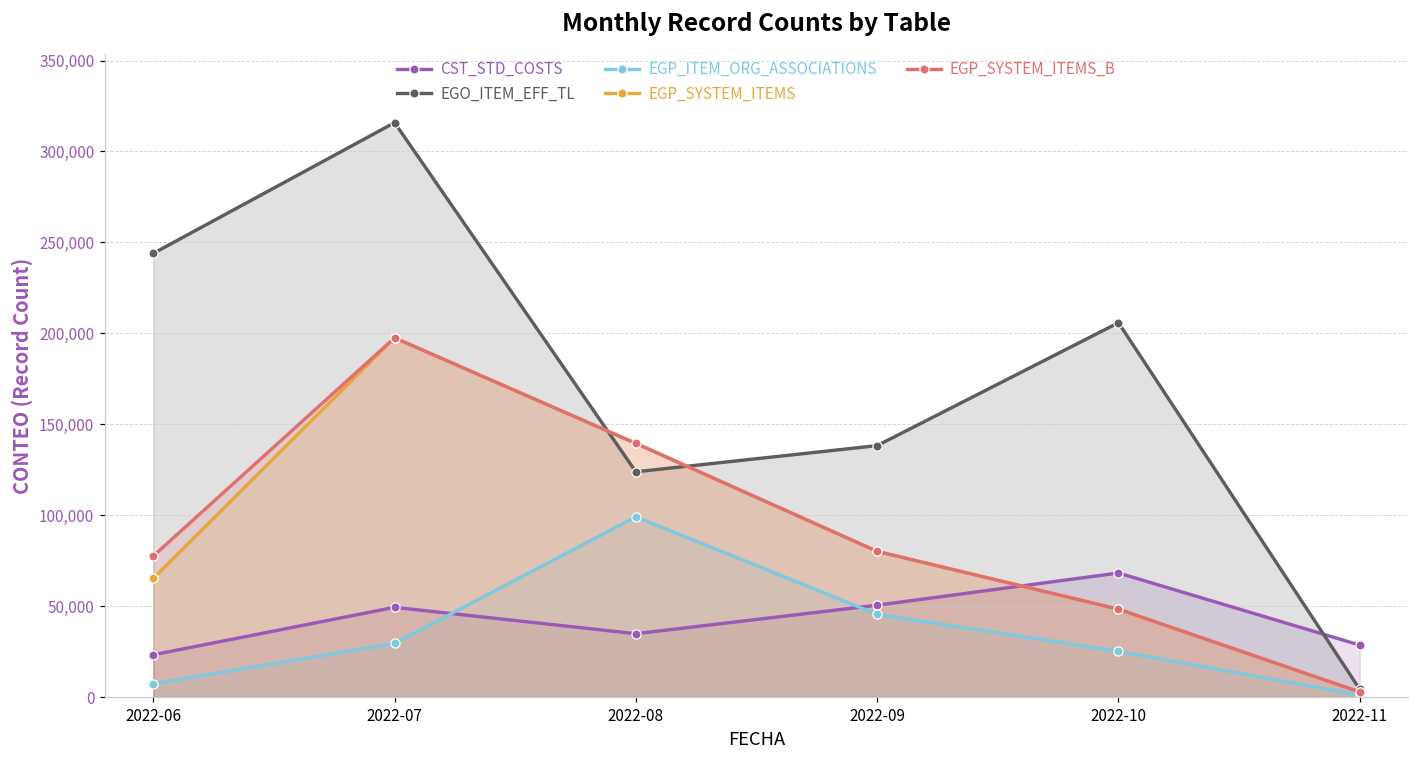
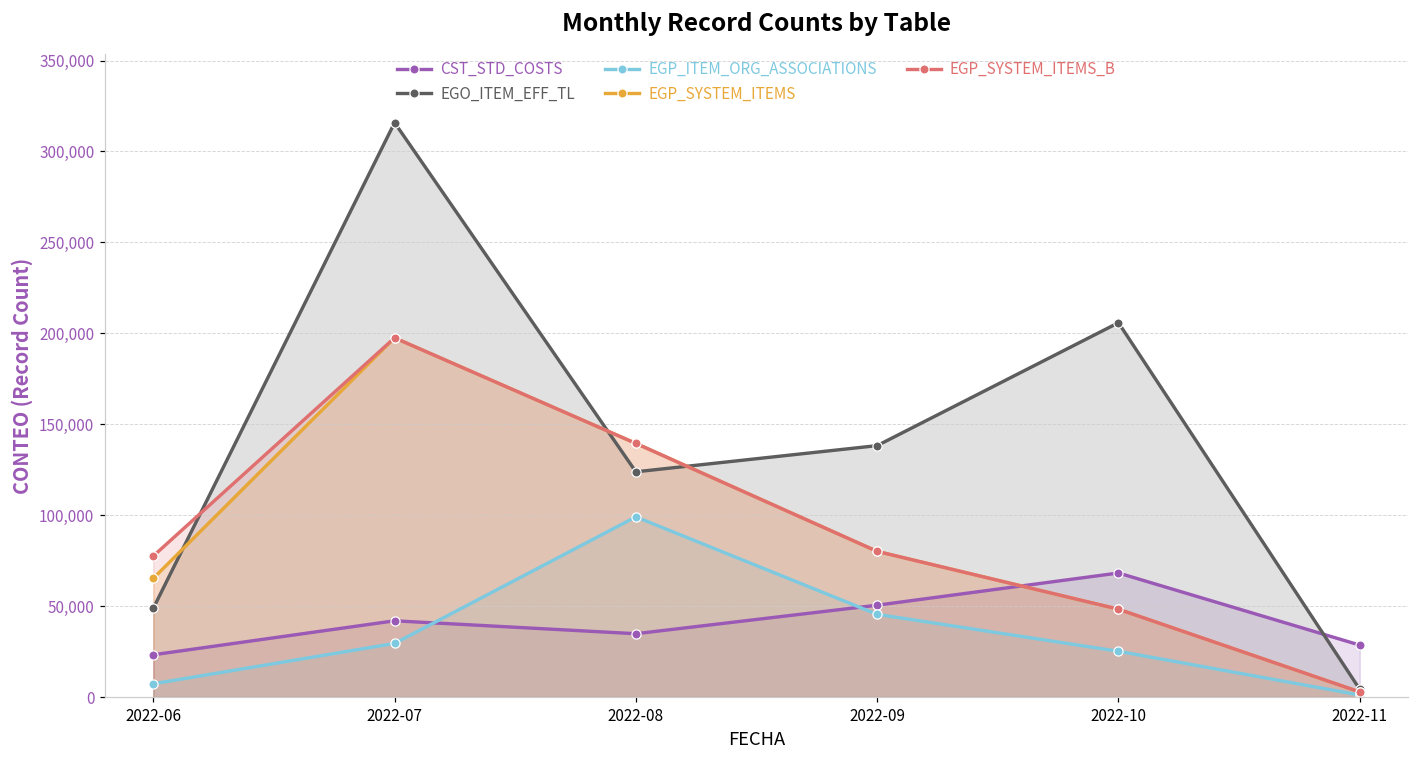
  {
    "CST_STD_COSTS": {
      "2022-06": "23,000",
-     "2022-07": "49,000",
+     "2022-07": "42,000",
      "2022-08": "35,000",
      "2022-09": "51,000",
      "2022-10": "68,000",
      "2022-11": "29,000"
    },
    "EGO_ITEM_EFF_TL": {
-     "2022-06": "244,000",
+     "2022-06": "49,000",
      "2022-07": "316,000",
      "2022-08": "124,000",
      "2022-09": "138,000",
      "2022-10": "206,000"
    },
    "EGP_ITEM_ORG_ASSOCIATIONS": {
      "2022-06": "7,000",
      "2022-07": "30,000",
      "2022-08": "99,000",
      "2022-09": "46,000",
      "2022-10": "25,000",
      "2022-11": "1,000"
    },
    "EGP_SYSTEM_ITEMS": {
      "2022-06": "65,000"
    },
    "EGP_SYSTEM_ITEMS_B": {
      "2022-06": "78,000"
    }
  }
